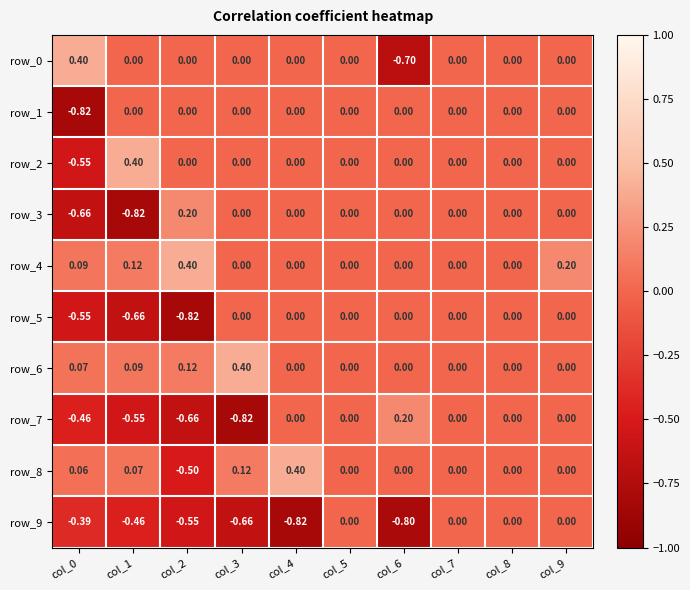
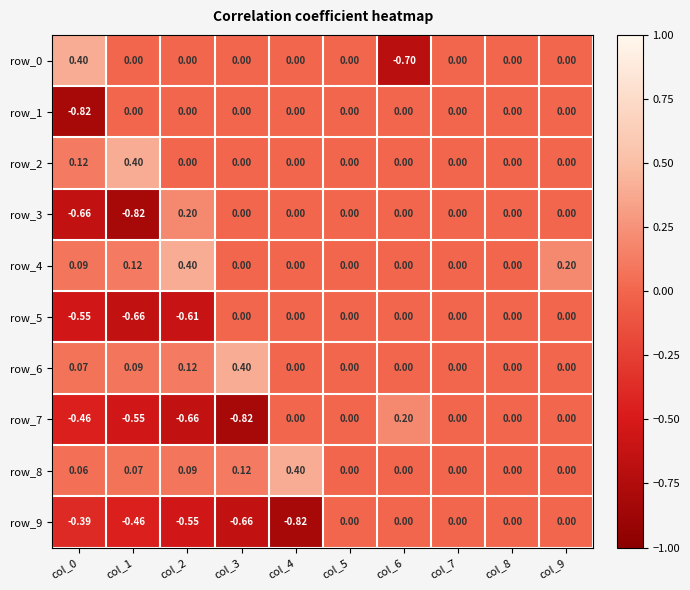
  {
    "row_0": {
      "col_0": 0.40,
      "col_1": 0.00,
      "col_2": 0.00,
      "col_3": 0.00,
      "col_4": 0.00,
      "col_5": 0.00,
      "col_6": -0.70,
      "col_7": 0.00,
      "col_8": 0.00,
      "col_9": 0.00
    },
    "row_1": {
      "col_0": -0.82,
      "col_1": 0.00,
      "col_2": 0.00,
      "col_3": 0.00,
      "col_4": 0.00,
      "col_5": 0.00,
      "col_6": 0.00,
      "col_7": 0.00,
      "col_8": 0.00,
      "col_9": 0.00
    },
    "row_2": {
-     "col_0": -0.55,
+     "col_0": 0.12,
      "col_1": 0.40,
      "col_2": 0.00,
      "col_3": 0.00,
      "col_4": 0.00,
      "col_5": 0.00,
      "col_6": 0.00,
      "col_7": 0.00,
      "col_8": 0.00,
      "col_9": 0.00
    },
    "row_3": {
      "col_0": -0.66,
      "col_1": -0.82,
      "col_2": 0.20,
      "col_3": 0.00,
      "col_4": 0.00,
      "col_5": 0.00,
      "col_6": 0.00,
      "col_7": 0.00,
      "col_8": 0.00,
      "col_9": 0.00
    },
    "row_4": {
      "col_0": 0.09,
      "col_1": 0.12,
      "col_2": 0.40,
      "col_3": 0.00,
      "col_4": 0.00,
      "col_5": 0.00,
      "col_6": 0.00,
      "col_7": 0.00,
      "col_8": 0.00,
      "col_9": 0.20
    },
    "row_5": {
      "col_0": -0.55,
      "col_1": -0.66,
-     "col_2": -0.82,
+     "col_2": -0.61,
      "col_3": 0.00,
      "col_4": 0.00,
      "col_5": 0.00,
      "col_6": 0.00,
      "col_7": 0.00,
      "col_8": 0.00,
      "col_9": 0.00
    },
    "row_6": {
      "col_0": 0.07,
      "col_1": 0.09,
      "col_2": 0.12,
      "col_3": 0.40,
      "col_4": 0.00,
      "col_5": 0.00,
      "col_6": 0.00,
      "col_7": 0.00,
      "col_8": 0.00,
      "col_9": 0.00
    },
    "row_7": {
      "col_0": -0.46,
      "col_1": -0.55,
      "col_2": -0.66,
      "col_3": -0.82,
      "col_4": 0.00,
      "col_5": 0.00,
      "col_6": 0.20,
      "col_7": 0.00,
      "col_8": 0.00,
      "col_9": 0.00
    },
    "row_8": {
      "col_0": 0.06,
      "col_1": 0.07,
-     "col_2": -0.50,
+     "col_2": 0.09,
      "col_3": 0.12,
      "col_4": 0.40,
      "col_5": 0.00,
      "col_6": 0.00,
      "col_7": 0.00,
      "col_8": 0.00,
      "col_9": 0.00
    },
    "row_9": {
      "col_0": -0.39,
      "col_1": -0.46,
      "col_2": -0.55,
      "col_3": -0.66,
      "col_4": -0.82,
      "col_5": 0.00,
-     "col_6": -0.80,
+     "col_6": 0.00,
      "col_7": 0.00,
      "col_8": 0.00,
      "col_9": 0.00
    }
  }
